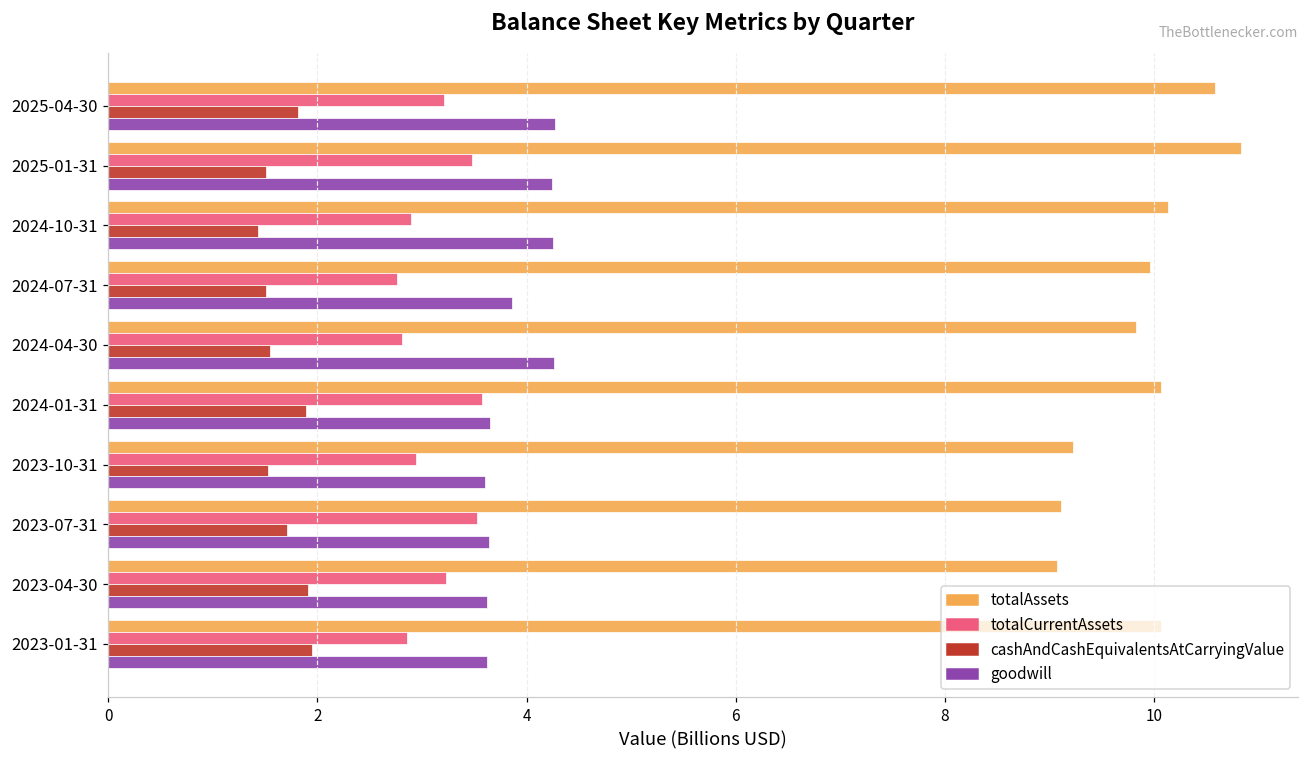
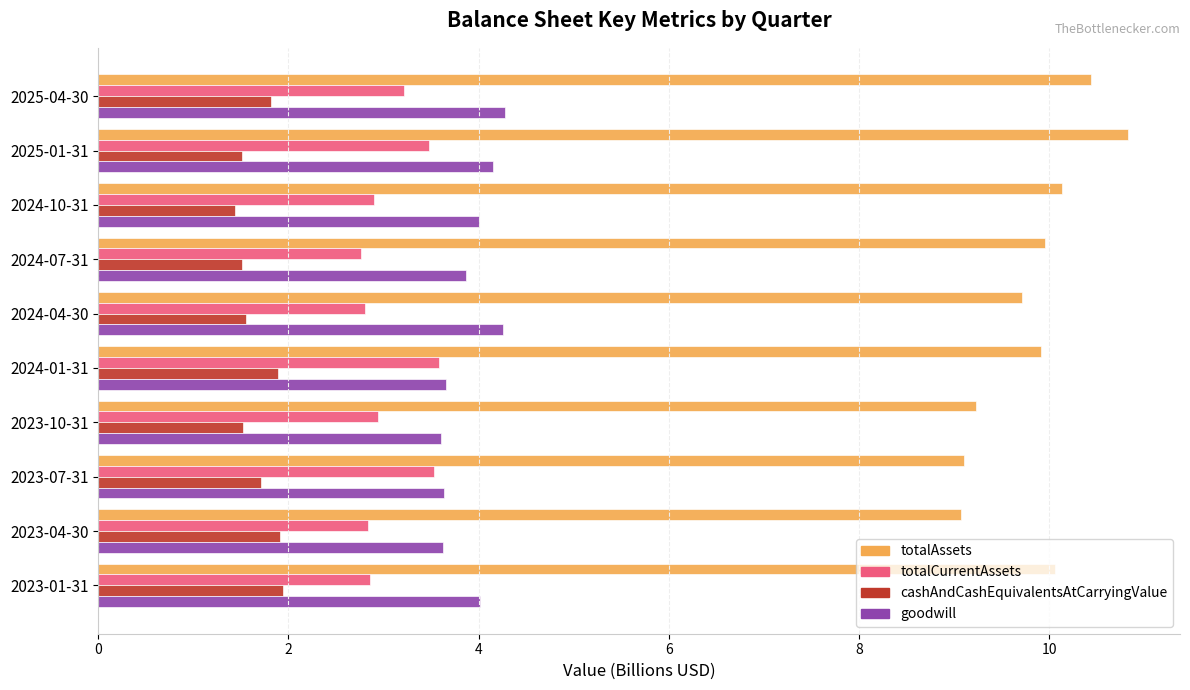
  {
    "totalAssets": {
-     "2025-04-30": 10.6,
+     "2025-04-30": 10.4,
      "2025-01-31": 10.8,
      "2024-10-31": 10.1,
      "2024-07-31": 10.0,
-     "2024-04-30": 9.8,
-     "2024-01-31": 10.1,
+     "2024-04-30": 9.7,
+     "2024-01-31": 9.9,
      "2023-10-31": 9.2,
      "2023-07-31": 9.1,
      "2023-04-30": 9.1
    },
    "totalCurrentAssets": {
      "2025-04-30": 3.2,
      "2025-01-31": 3.5,
      "2024-10-31": 2.9,
      "2024-07-31": 2.8,
      "2024-04-30": 2.8,
      "2024-01-31": 3.6,
      "2023-10-31": 2.9,
      "2023-07-31": 3.5,
-     "2023-04-30": 3.2,
+     "2023-04-30": 2.8,
      "2023-01-31": 2.9
    },
    "cashAndCashEquivalentsAtCarryingValue": {
      "2025-04-30": 1.8,
      "2025-01-31": 1.5,
      "2024-10-31": 1.4,
      "2024-07-31": 1.5,
      "2024-04-30": 1.6,
      "2024-01-31": 1.9,
      "2023-10-31": 1.5,
      "2023-07-31": 1.7,
      "2023-04-30": 1.9,
      "2023-01-31": 1.9
    },
    "goodwill": {
      "2025-04-30": 4.3,
-     "2025-01-31": 4.24,
-     "2024-10-31": 4.3,
+     "2025-01-31": 4.16,
+     "2024-10-31": 4.0,
      "2024-07-31": 3.9,
      "2024-04-30": 4.3,
      "2024-01-31": 3.7,
      "2023-10-31": 3.6,
      "2023-07-31": 3.6,
      "2023-04-30": 3.6,
-     "2023-01-31": 3.6
+     "2023-01-31": 4.0
    }
  }
